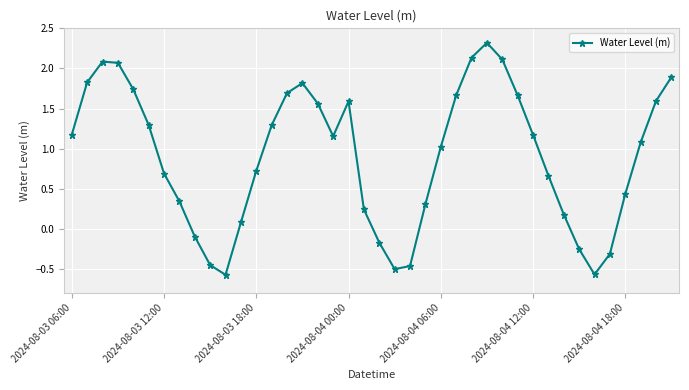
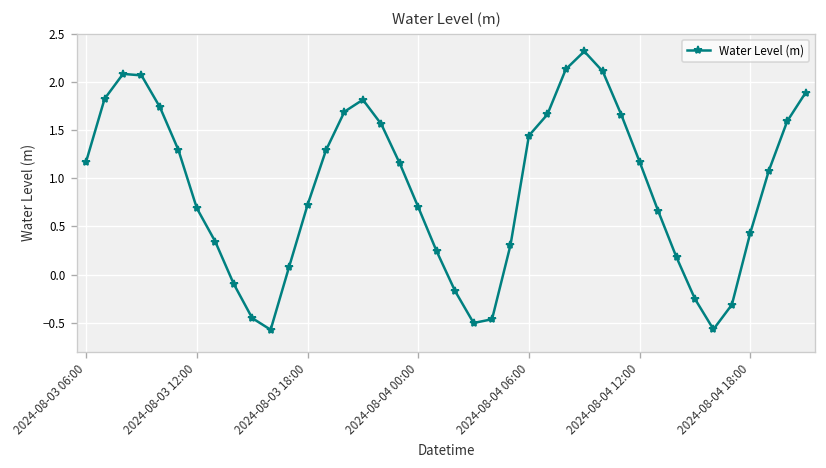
  {
    "2024-08-03 06:00": 1.2,
    "2024-08-03 12:00": 0.7,
    "2024-08-03 18:00": 0.7,
-   "2024-08-04 00:00": 1.6,
-   "2024-08-04 06:00": 1.0,
+   "2024-08-04 00:00": 0.7,
+   "2024-08-04 06:00": 1.4,
    "2024-08-04 12:00": 1.2,
    "2024-08-04 18:00": 0.4
  }
